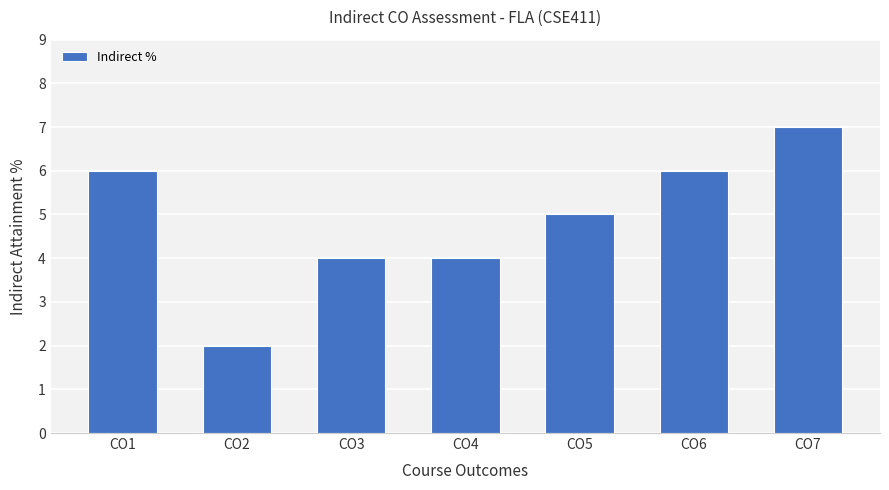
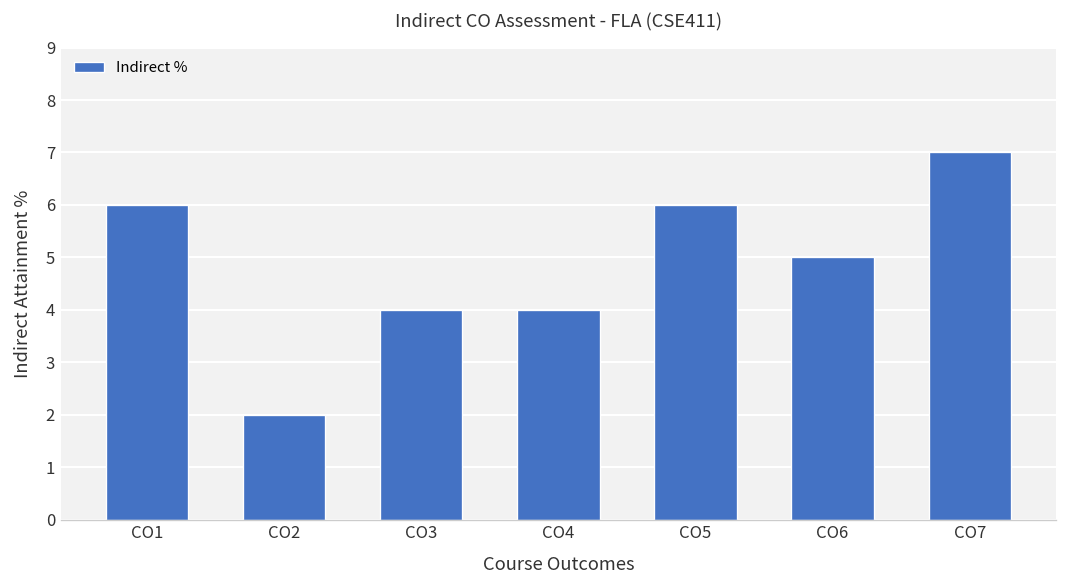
  {
    "CO1": 6,
    "CO2": 2,
    "CO3": 4,
    "CO4": 4,
-   "CO5": 5,
-   "CO6": 6,
+   "CO5": 6,
+   "CO6": 5,
    "CO7": 7
  }
